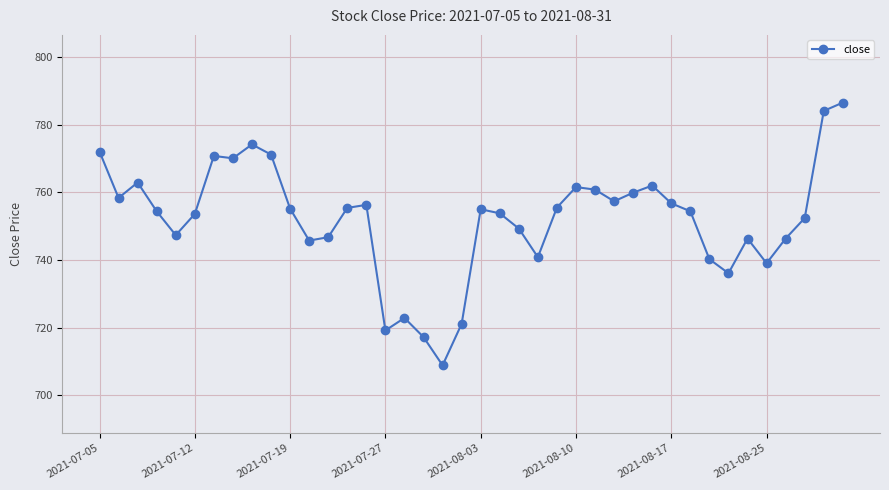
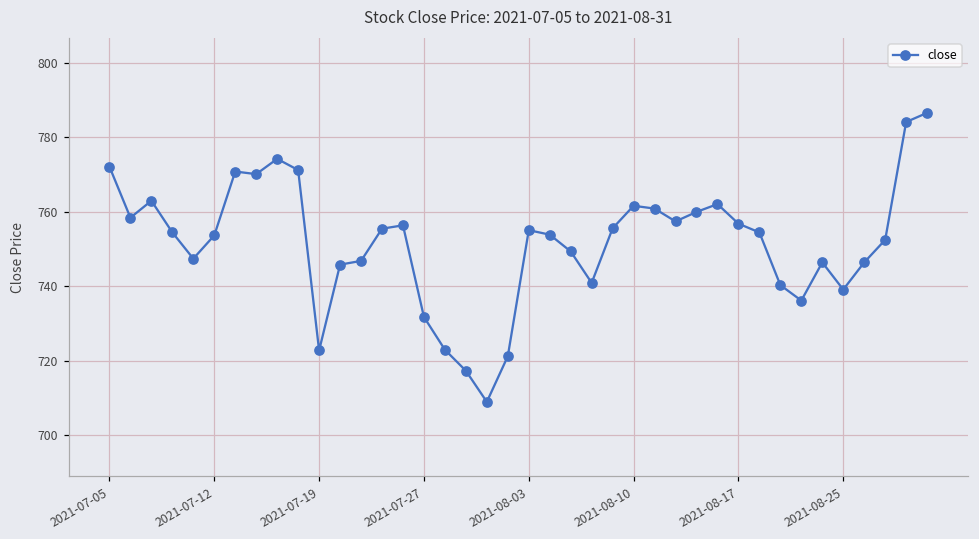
  {
    "2021-07-05": 772,
    "2021-07-12": 754,
-   "2021-07-19": 755,
-   "2021-07-27": 719,
+   "2021-07-19": 723,
+   "2021-07-27": 732,
    "2021-08-03": 755,
    "2021-08-10": 762,
    "2021-08-17": 757,
    "2021-08-25": 739
  }
